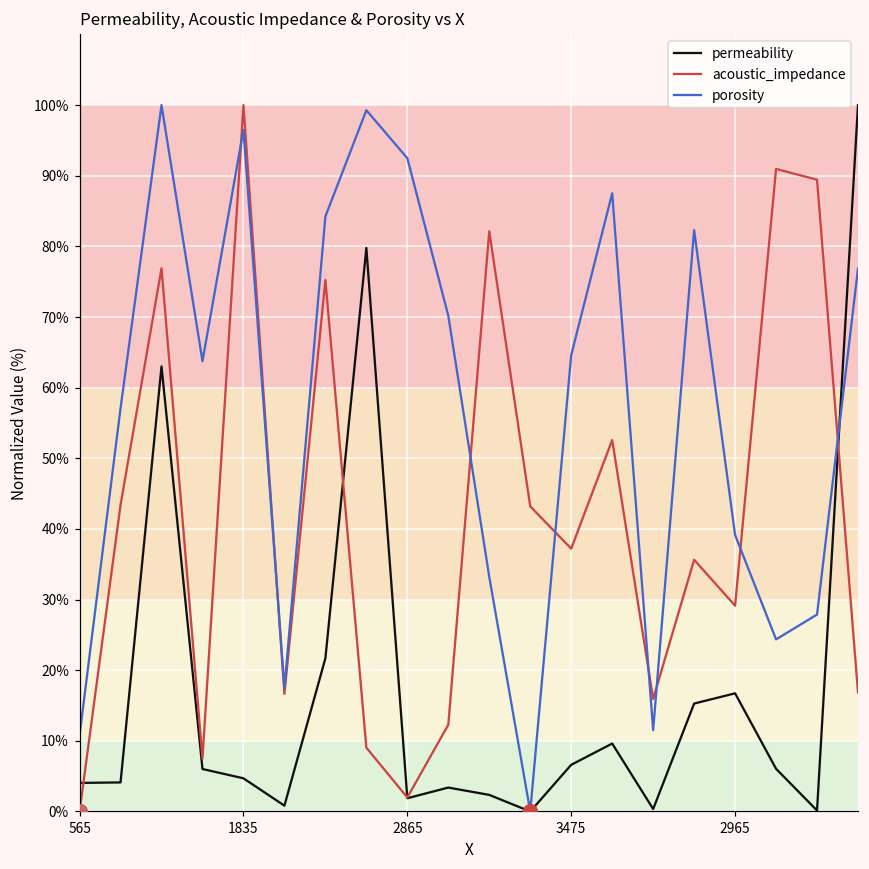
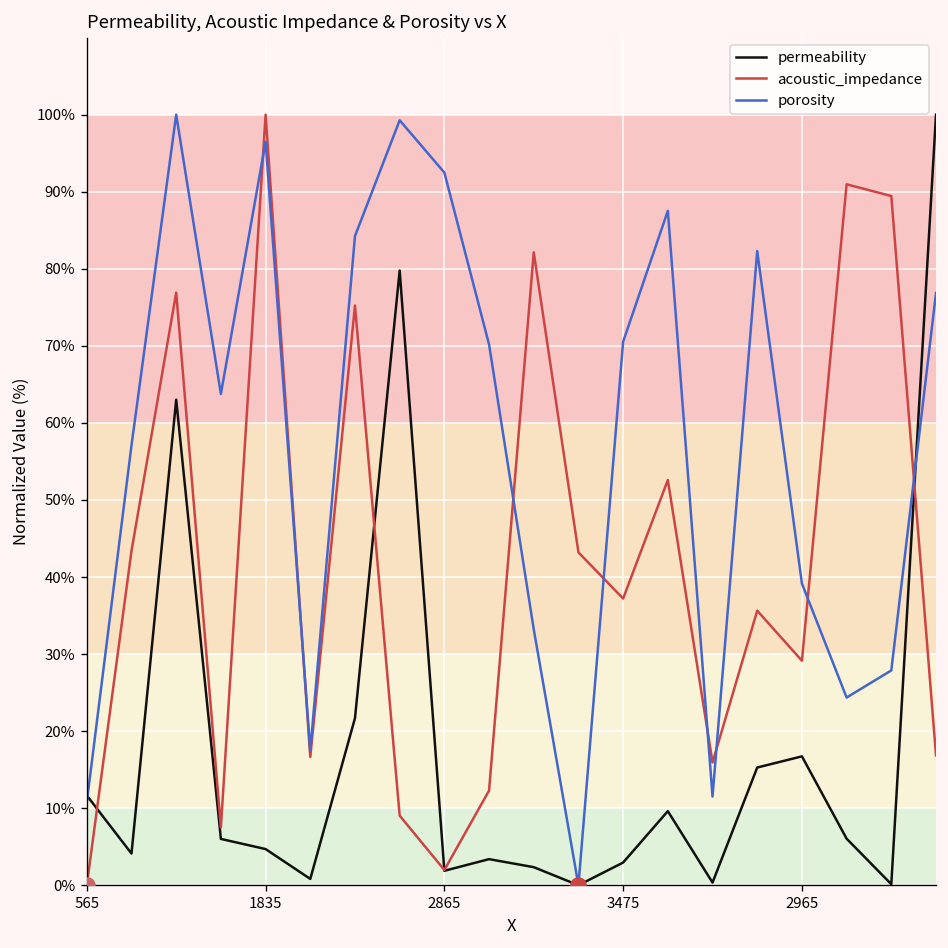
  {
    "permeability": {
-     "565": "4%",
+     "565": "12%",
      "1835": "5%",
-     "3475": "7%",
+     "3475": "3%",
      "2965": "17%"
    },
    "porosity": {
      "565": "11%",
      "1835": "96%",
      "2865": "92%",
-     "3475": "65%",
+     "3475": "71%",
      "2965": "39%"
    }
  }
